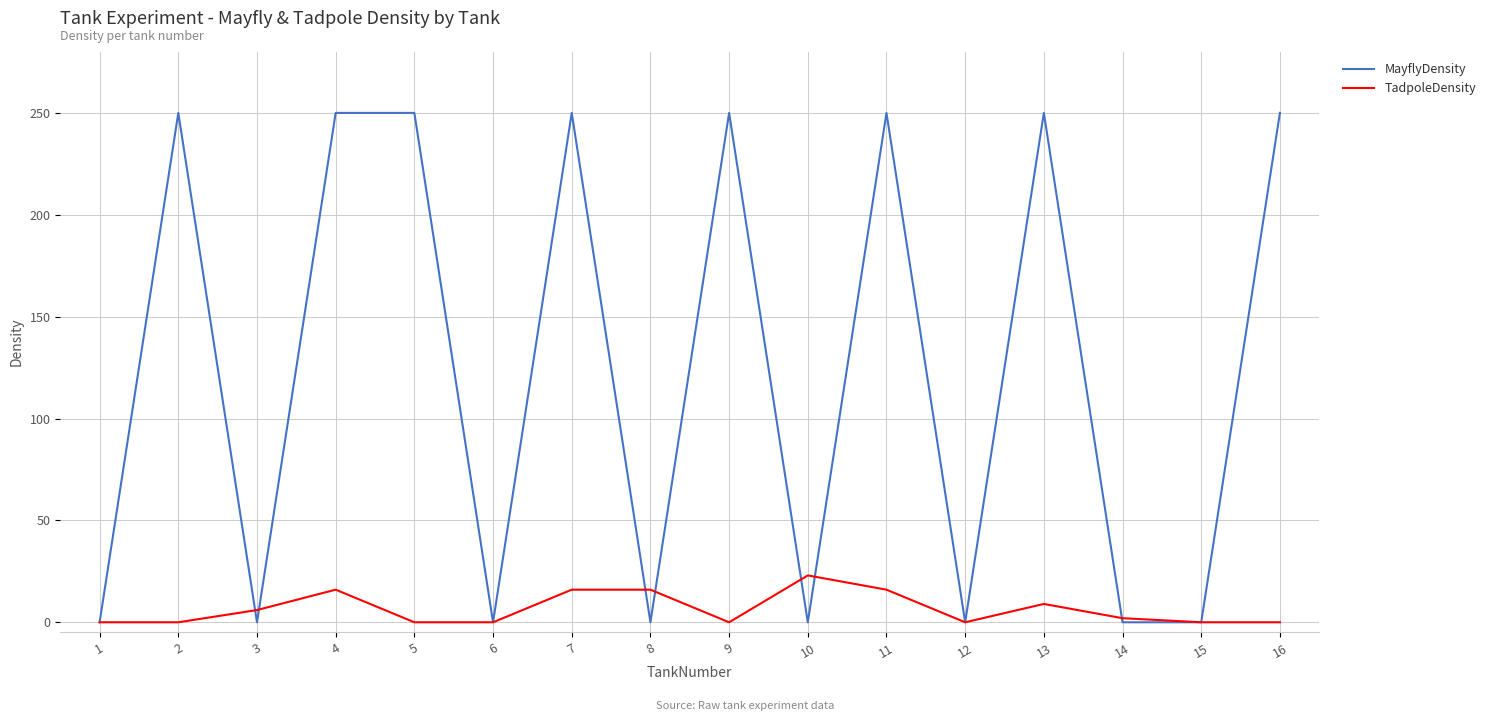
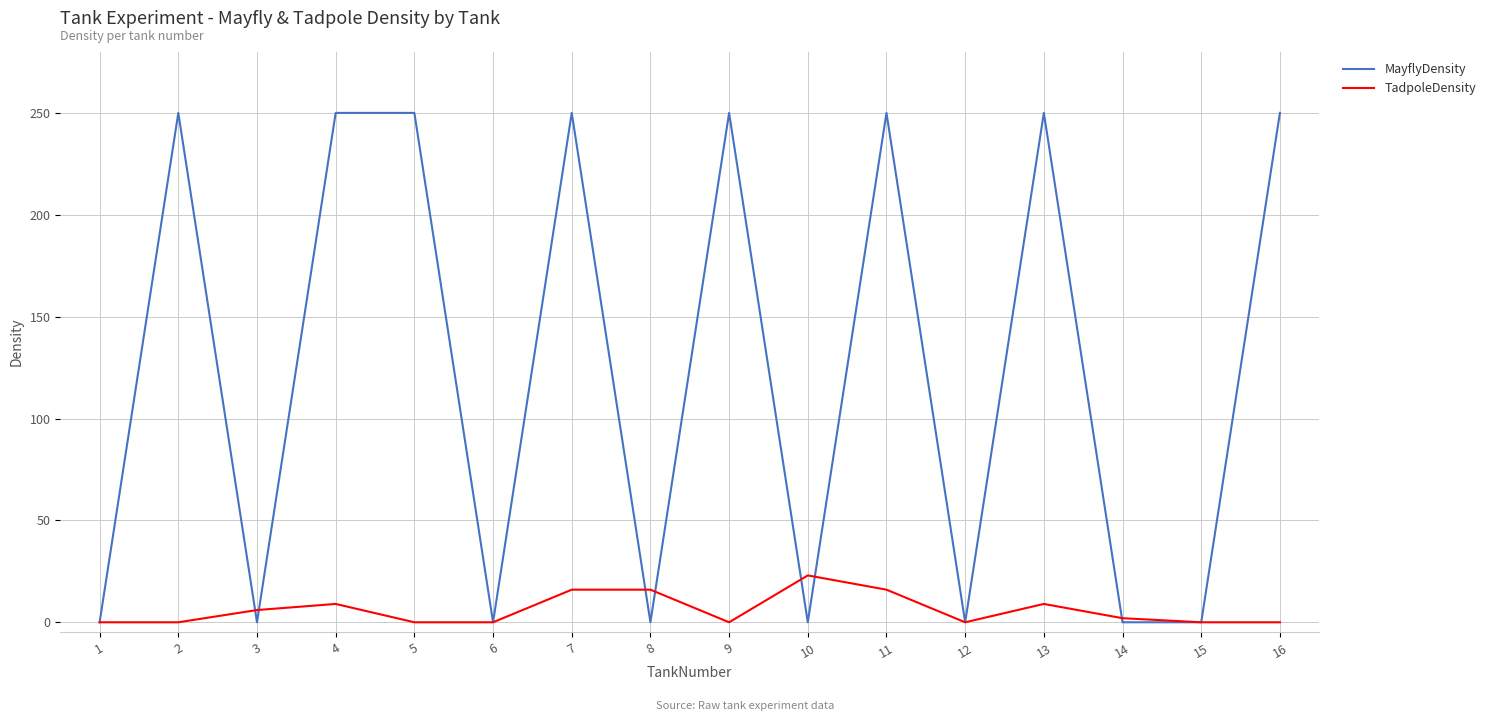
  {
    "MayflyDensity": {
      "2": 250,
      "3": 0,
      "4": 250,
      "5": 250,
      "7": 250,
      "8": 0,
      "9": 250,
      "10": 0,
      "11": 250,
      "13": 250,
      "14": 0,
      "16": 250
    },
    "TadpoleDensity": {
      "2": 0,
      "3": 6,
-     "4": 16,
+     "4": 9,
      "5": 0,
      "7": 16,
      "8": 16,
      "9": 0,
      "10": 23,
      "11": 16,
      "13": 9,
      "14": 2,
      "16": 0
    }
  }
